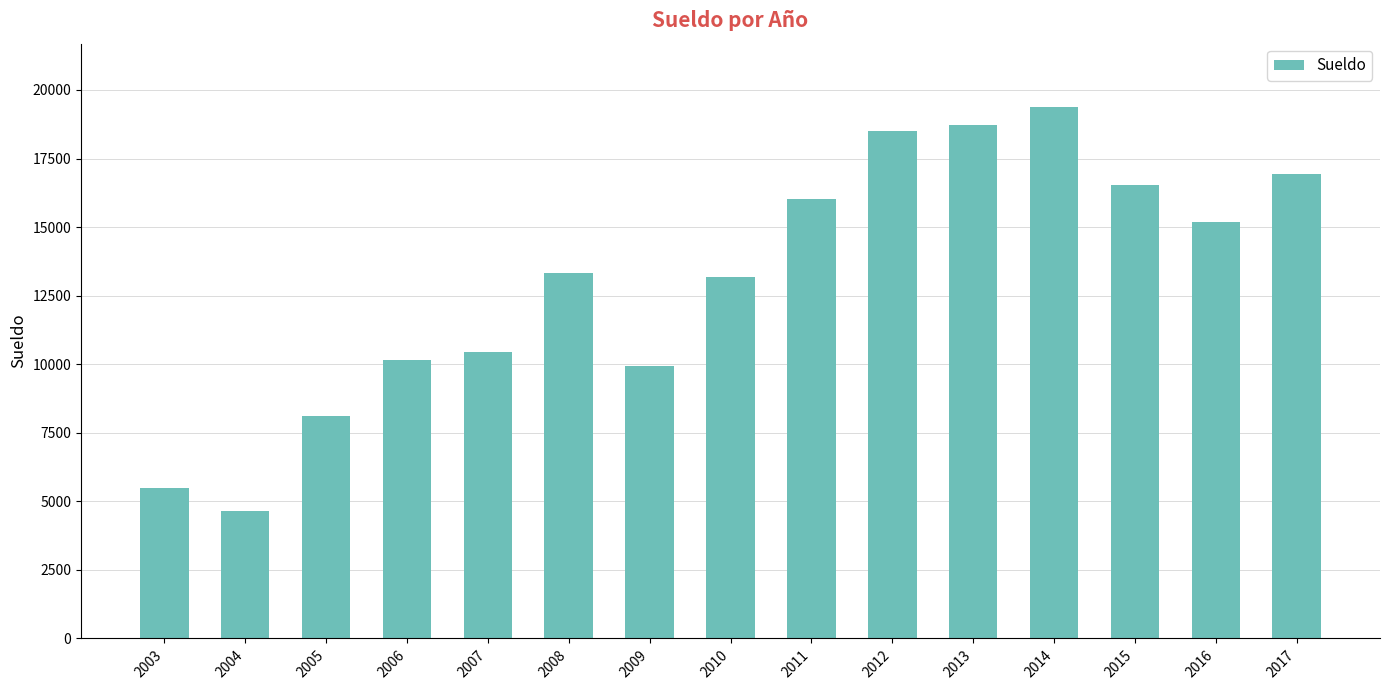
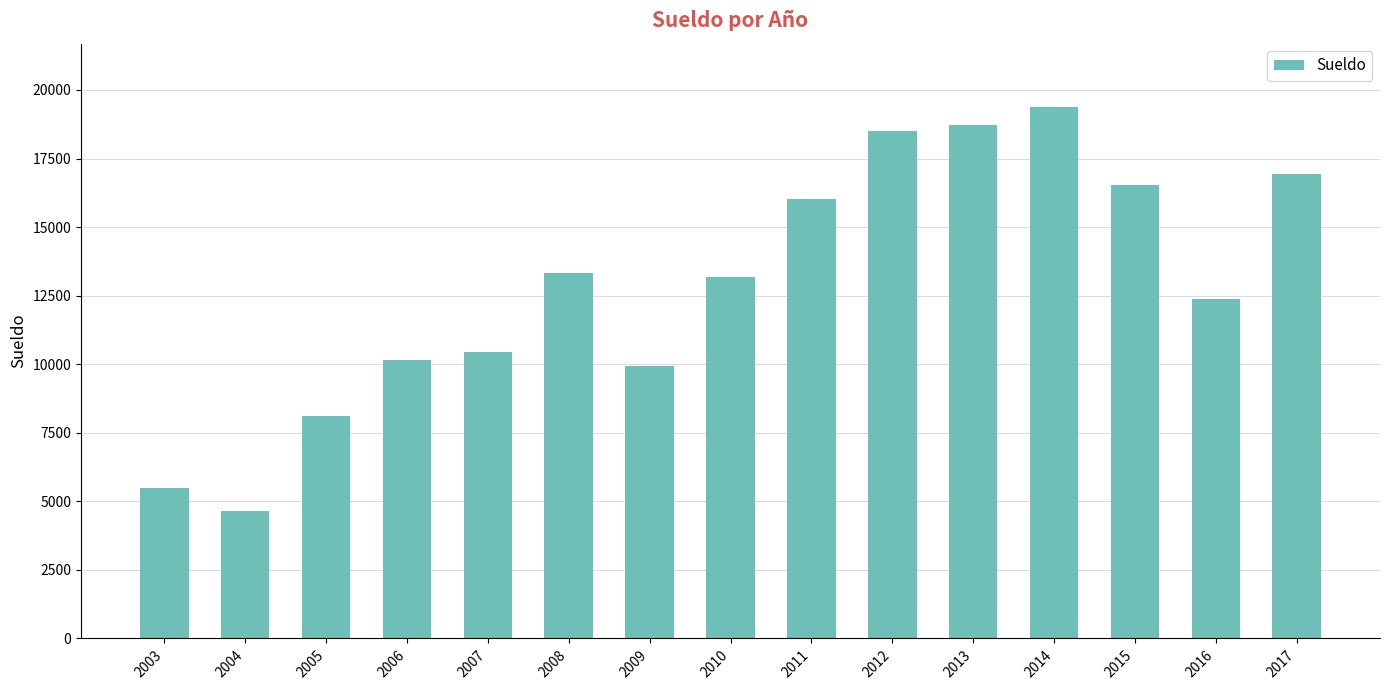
  {
    "2003": 5500,
    "2004": 4600,
    "2005": 8100,
    "2006": 10100,
    "2007": 10400,
    "2008": 13300,
    "2009": 9900,
    "2010": 13200,
    "2011": 16000,
    "2012": 18500,
    "2013": 18700,
    "2014": 19400,
    "2015": 16500,
-   "2016": 15200,
+   "2016": 12400,
    "2017": 16900
  }
